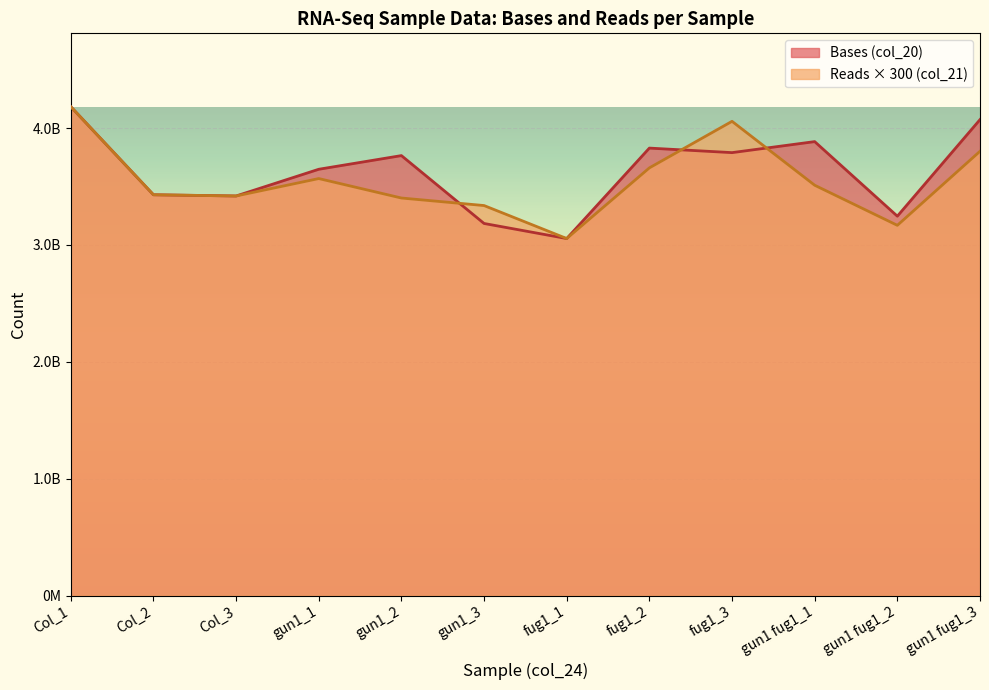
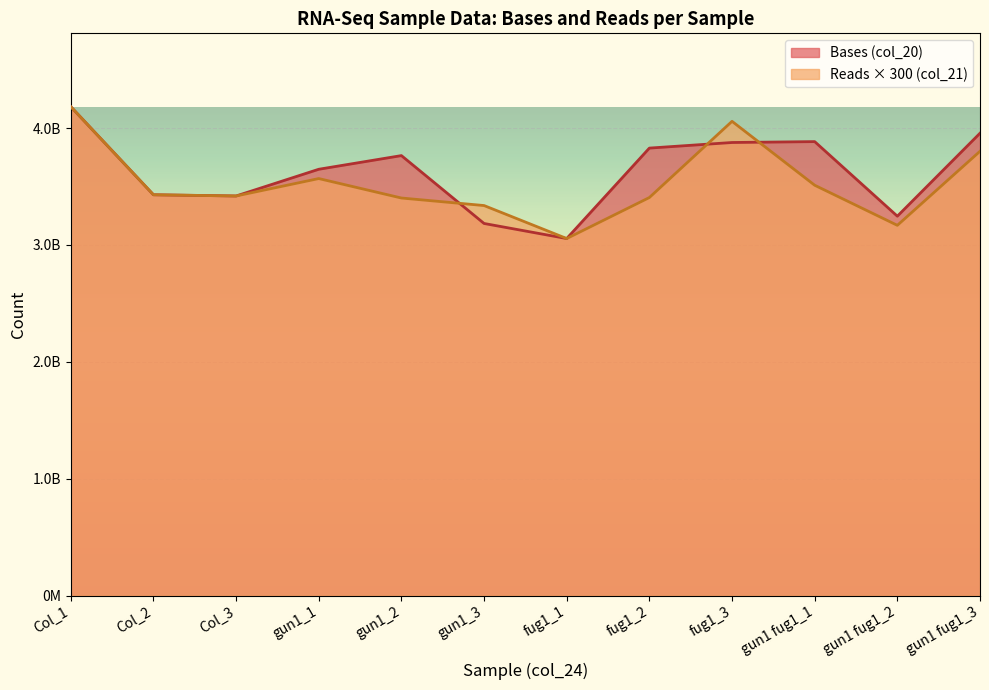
  {
    "Bases (col_20)": {
      "gun1_1": 3650000000,
      "gun1_2": 3760000000,
      "gun1_3": 3180000000,
      "fug1_2": 3830000000,
-     "fug1_3": 3790000000,
+     "fug1_3": 3880000000,
      "gun1 fug1_1": 3880000000,
      "gun1 fug1_2": 3250000000,
-     "gun1 fug1_3": 4070000000
+     "gun1 fug1_3": 3960000000
    },
    "Reads × 300 (col_21)": {
      "gun1_1": 3570000000,
      "gun1_2": 3400000000,
      "gun1_3": 3340000000,
-     "fug1_2": 3660000000,
+     "fug1_2": 3410000000,
      "fug1_3": 4060000000,
      "gun1 fug1_1": 3510000000,
      "gun1 fug1_2": 3170000000,
      "gun1 fug1_3": 3800000000
    }
  }
